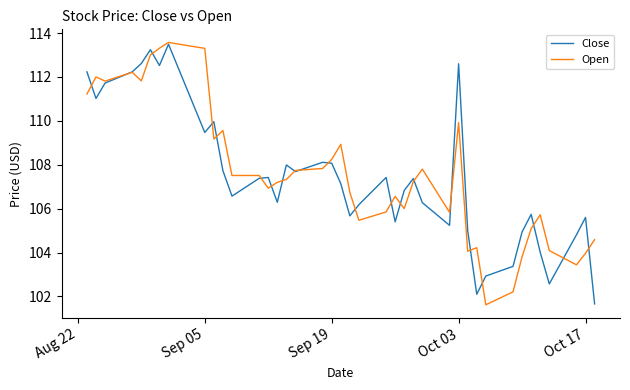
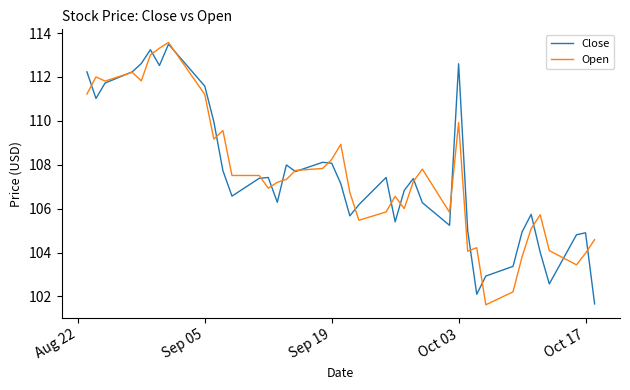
  {
    "Close": {
-     "Sep 05": 109.5,
+     "Sep 05": 111.6,
      "Sep 19": 108.1,
      "Oct 03": 112.6,
-     "Oct 17": 105.6
+     "Oct 17": 104.9
    },
    "Open": {
-     "Sep 05": 113.3,
+     "Sep 05": 111.2,
      "Sep 19": 108.2,
      "Oct 03": 109.9,
      "Oct 17": 104.0
    }
  }
